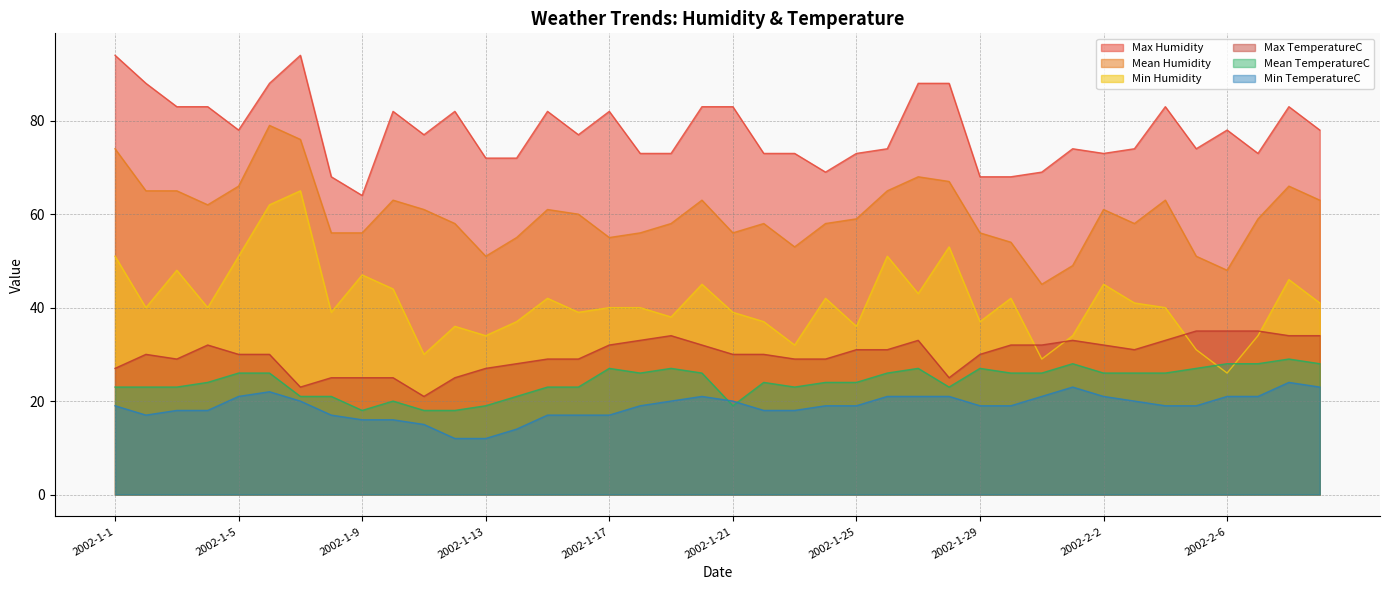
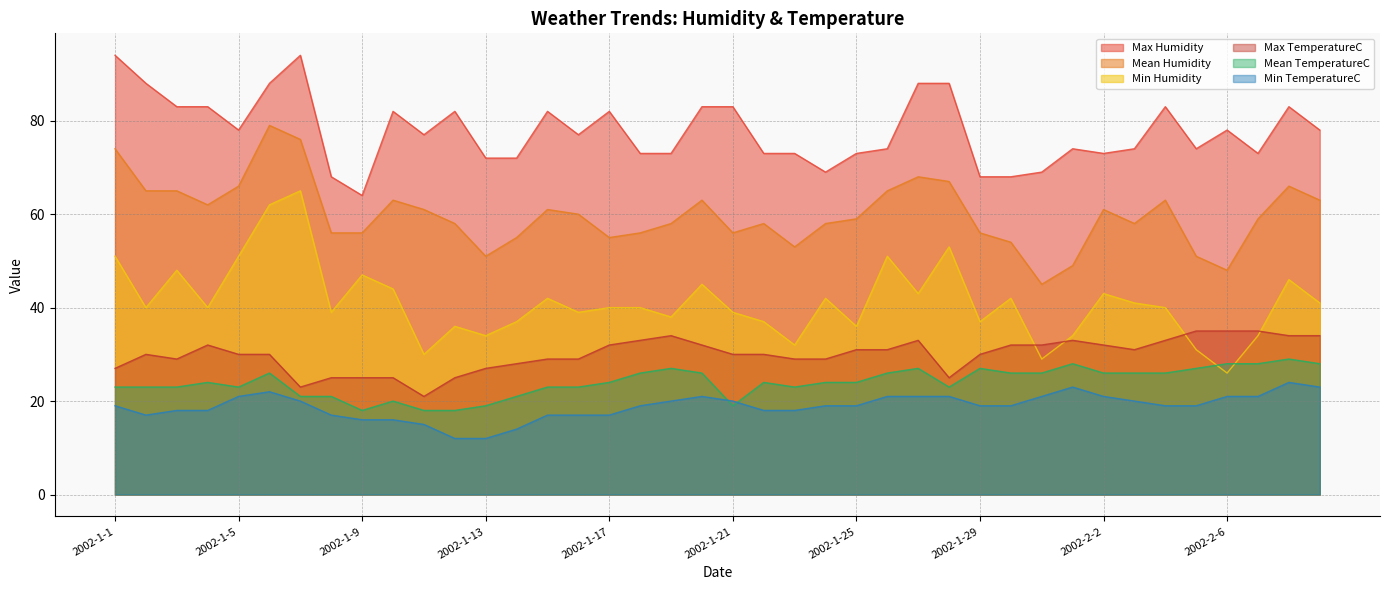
  {
    "Min Humidity": {
      "2002-1-1": 51,
      "2002-1-5": 51,
      "2002-1-9": 47,
      "2002-1-13": 34,
      "2002-1-17": 40,
      "2002-1-21": 39,
      "2002-1-25": 36,
      "2002-1-29": 37,
-     "2002-2-2": 45,
+     "2002-2-2": 43,
      "2002-2-6": 26
    },
    "Mean TemperatureC": {
      "2002-1-1": 23,
-     "2002-1-5": 26,
+     "2002-1-5": 23,
      "2002-1-9": 18,
      "2002-1-13": 19,
-     "2002-1-17": 27,
+     "2002-1-17": 24,
      "2002-1-21": 19,
      "2002-1-25": 24,
      "2002-1-29": 27,
      "2002-2-2": 26,
      "2002-2-6": 28
    },
    "Min TemperatureC": {
      "2002-1-1": 19,
      "2002-1-5": 21,
      "2002-1-9": 16,
      "2002-1-13": 12,
      "2002-1-17": 17,
      "2002-1-21": 20,
      "2002-1-25": 19,
      "2002-1-29": 19,
      "2002-2-2": 21,
      "2002-2-6": 21
    }
  }
